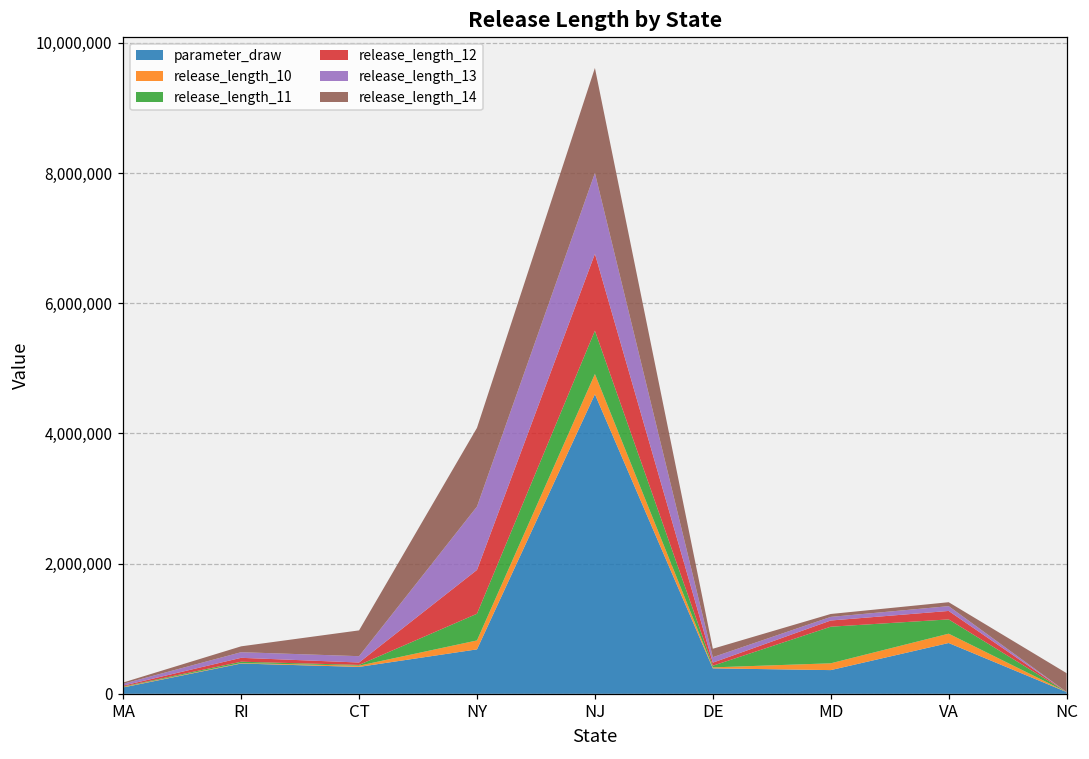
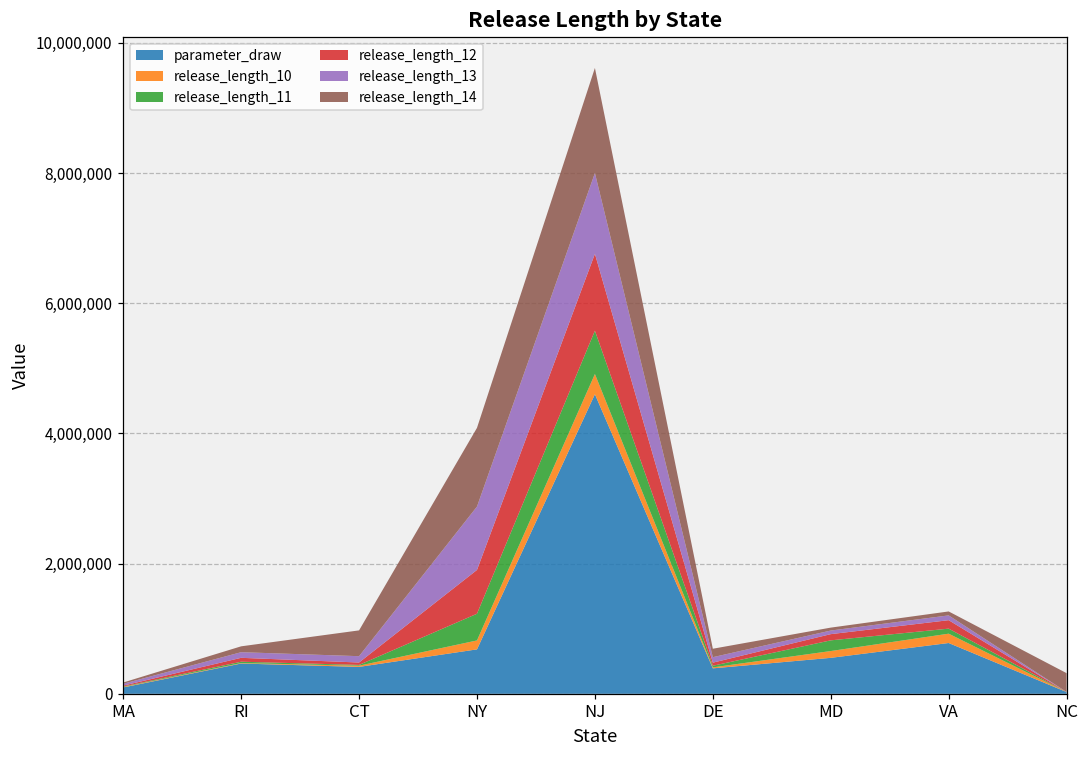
  {
    "parameter_draw": {
      "NY": "700,000",
      "NJ": "4,600,000",
-     "MD": "400,000",
+     "MD": "600,000",
      "VA": "800,000"
    },
    "release_length_10": {
      "NY": "100,000",
      "NJ": "300,000",
      "MD": "100,000",
      "VA": "100,000"
    },
    "release_length_11": {
      "NY": "400,000",
      "NJ": "700,000",
-     "MD": "600,000",
-     "VA": "200,000"
+     "MD": "200,000",
+     "VA": "100,000"
    },
    "release_length_12": {
      "RI": "100,000",
      "NY": "700,000",
      "NJ": "1,200,000",
      "DE": "0",
      "MD": "100,000",
      "VA": "100,000"
    },
    "release_length_13": {
      "RI": "100,000",
      "CT": "100,000",
      "NY": "1,000,000",
      "NJ": "1,200,000",
      "DE": "100,000",
      "MD": "100,000",
      "VA": "100,000"
    },
    "release_length_14": {
      "RI": "100,000",
      "CT": "400,000",
      "NY": "1,200,000",
      "NJ": "1,600,000",
      "DE": "100,000",
      "MD": "0",
      "VA": "100,000",
      "NC": "300,000"
    }
  }
